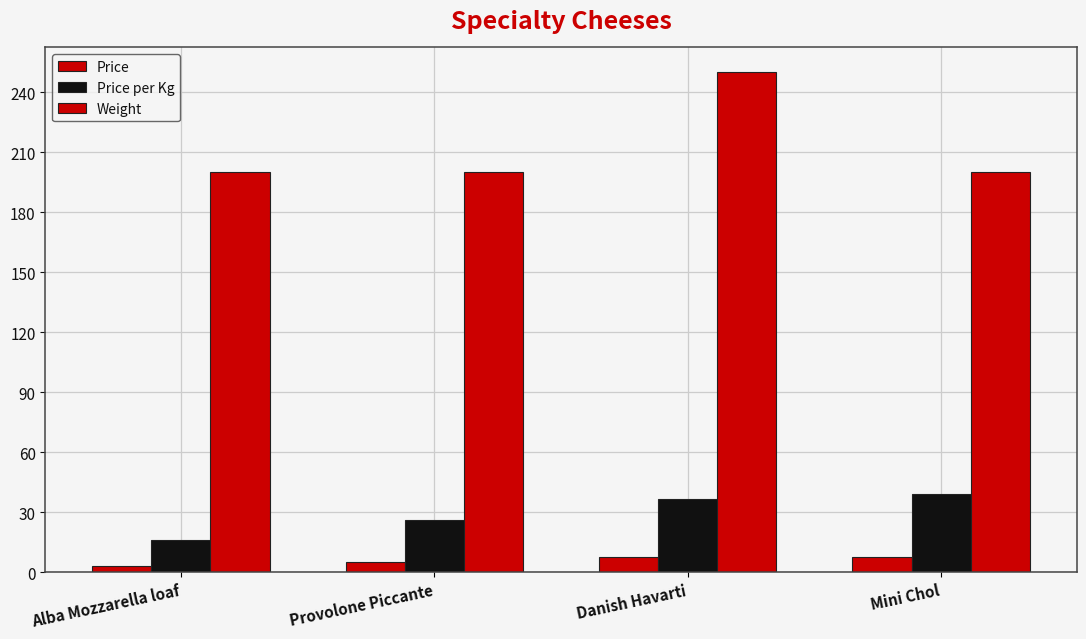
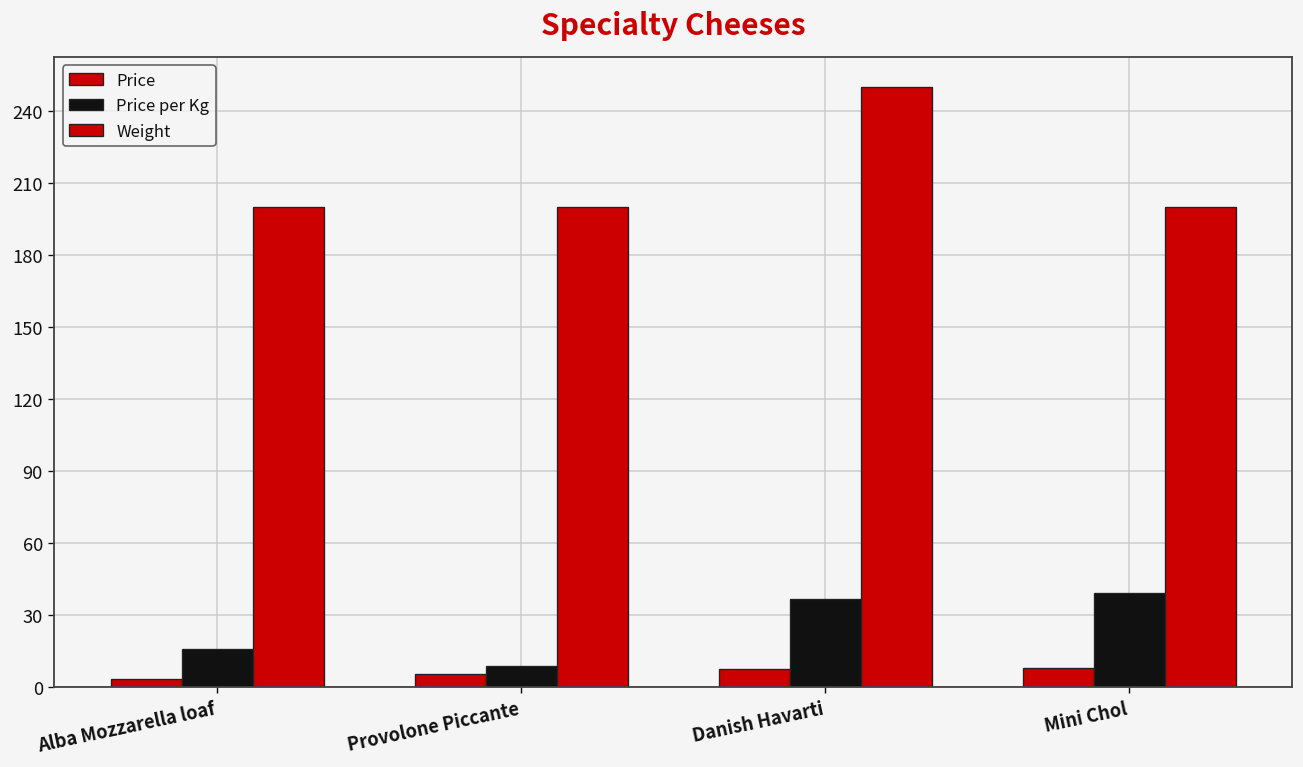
  {
    "Price per Kg": {
      "Alba Mozzarella loaf": 16,
-     "Provolone Piccante": 26,
+     "Provolone Piccante": 9,
      "Danish Havarti": 36,
      "Mini Chol": 39
    }
  }
